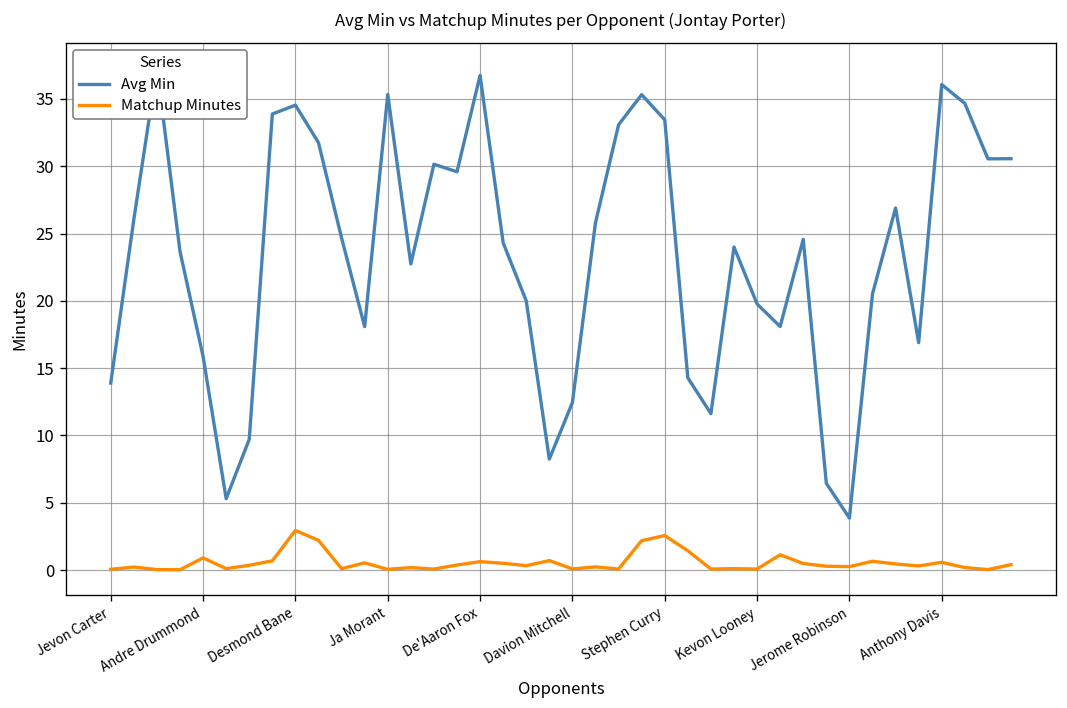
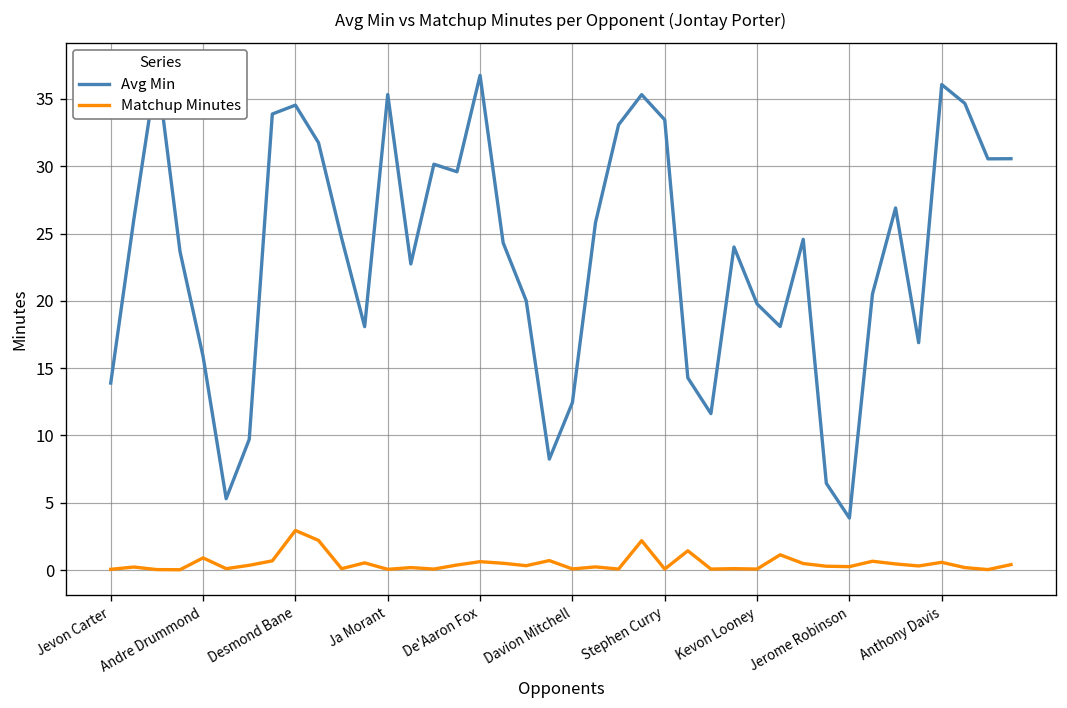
  {
    "Avg Min": {
      "Jevon Carter": 13.9,
      "Andre Drummond": 15.9,
      "Desmond Bane": 34.5,
      "Ja Morant": 35.3,
      "De'Aaron Fox": 36.8,
      "Davion Mitchell": 12.4,
      "Stephen Curry": 33.5,
      "Kevon Looney": 19.8,
      "Jerome Robinson": 3.9,
      "Anthony Davis": 36.1
    },
    "Matchup Minutes": {
      "Jevon Carter": 0.1,
      "Andre Drummond": 0.9,
      "Desmond Bane": 2.9,
      "Ja Morant": 0.1,
      "De'Aaron Fox": 0.6,
      "Davion Mitchell": 0.1,
-     "Stephen Curry": 2.6,
+     "Stephen Curry": 0.1,
      "Kevon Looney": 0.1,
      "Jerome Robinson": 0.3,
      "Anthony Davis": 0.6
    }
  }
